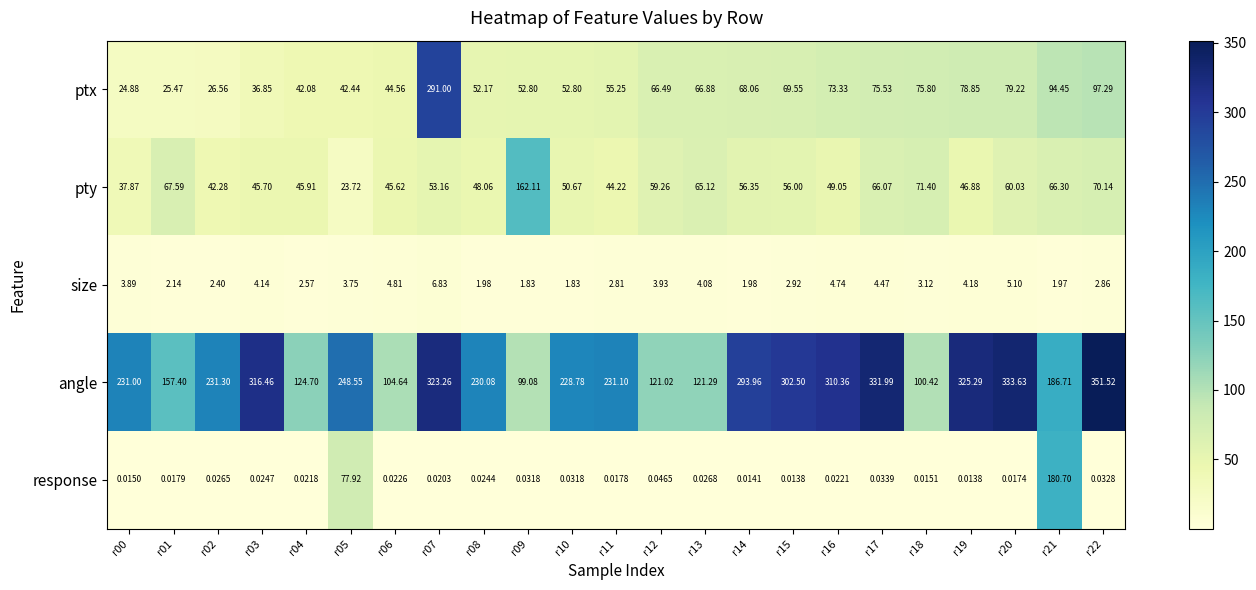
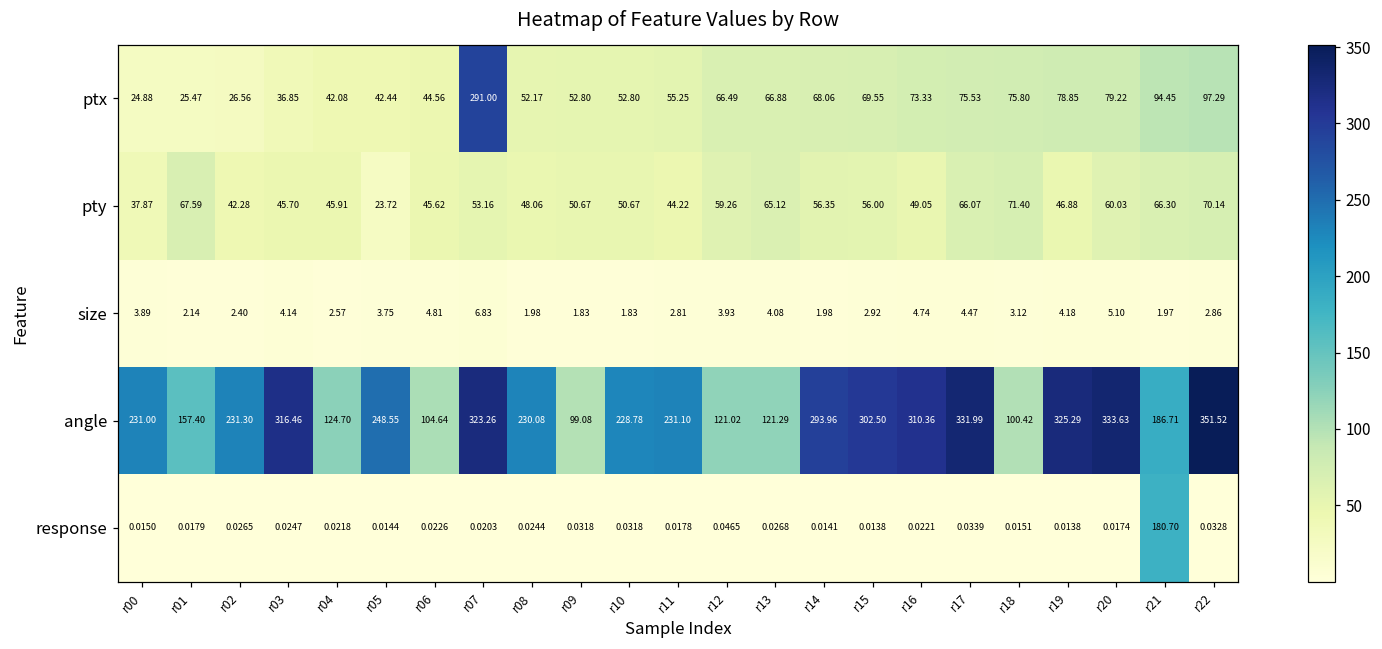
  {
    "ptx": {
      "r00": 24.88,
      "r01": 25.47,
      "r02": 26.56,
      "r03": 36.85,
      "r04": 42.08,
      "r05": 42.44,
      "r06": 44.56,
      "r07": 291.00,
      "r08": 52.17,
      "r09": 52.80,
      "r10": 52.80,
      "r11": 55.25,
      "r12": 66.49,
      "r13": 66.88,
      "r14": 68.06,
      "r15": 69.55,
      "r16": 73.33,
      "r17": 75.53,
      "r18": 75.80,
      "r19": 78.85,
      "r20": 79.22,
      "r21": 94.45,
      "r22": 97.29
    },
    "pty": {
      "r00": 37.87,
      "r01": 67.59,
      "r02": 42.28,
      "r03": 45.70,
      "r04": 45.91,
      "r05": 23.72,
      "r06": 45.62,
      "r07": 53.16,
      "r08": 48.06,
-     "r09": 162.11,
+     "r09": 50.67,
      "r10": 50.67,
      "r11": 44.22,
      "r12": 59.26,
      "r13": 65.12,
      "r14": 56.35,
      "r15": 56.00,
      "r16": 49.05,
      "r17": 66.07,
      "r18": 71.40,
      "r19": 46.88,
      "r20": 60.03,
      "r21": 66.30,
      "r22": 70.14
    },
    "size": {
      "r00": 3.89,
      "r01": 2.14,
      "r02": 2.40,
      "r03": 4.14,
      "r04": 2.57,
      "r05": 3.75,
      "r06": 4.81,
      "r07": 6.83,
      "r08": 1.98,
      "r09": 1.83,
      "r10": 1.83,
      "r11": 2.81,
      "r12": 3.93,
      "r13": 4.08,
      "r14": 1.98,
      "r15": 2.92,
      "r16": 4.74,
      "r17": 4.47,
      "r18": 3.12,
      "r19": 4.18,
      "r20": 5.10,
      "r21": 1.97,
      "r22": 2.86
    },
    "angle": {
      "r00": 231.00,
      "r01": 157.40,
      "r02": 231.30,
      "r03": 316.46,
      "r04": 124.70,
      "r05": 248.55,
      "r06": 104.64,
      "r07": 323.26,
      "r08": 230.08,
      "r09": 99.08,
      "r10": 228.78,
      "r11": 231.10,
      "r12": 121.02,
      "r13": 121.29,
      "r14": 293.96,
      "r15": 302.50,
      "r16": 310.36,
      "r17": 331.99,
      "r18": 100.42,
      "r19": 325.29,
      "r20": 333.63,
      "r21": 186.71,
      "r22": 351.52
    },
    "response": {
      "r00": 0.0150,
      "r01": 0.0179,
      "r02": 0.0265,
      "r03": 0.0247,
      "r04": 0.0218,
-     "r05": 77.92,
+     "r05": 0.0144,
      "r06": 0.0226,
      "r07": 0.0203,
      "r08": 0.0244,
      "r09": 0.0318,
      "r10": 0.0318,
      "r11": 0.0178,
      "r12": 0.0465,
      "r13": 0.0268,
      "r14": 0.0141,
      "r15": 0.0138,
      "r16": 0.0221,
      "r17": 0.0339,
      "r18": 0.0151,
      "r19": 0.0138,
      "r20": 0.0174,
      "r21": 180.70,
      "r22": 0.0328
    }
  }
